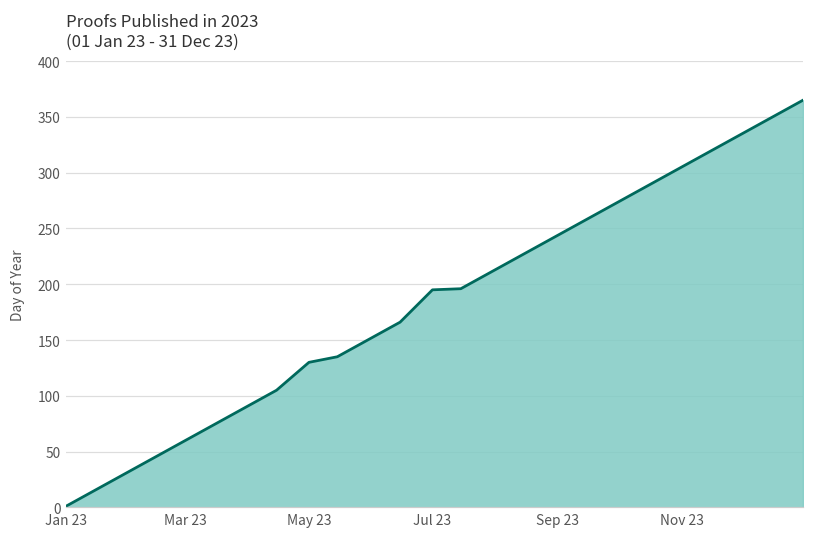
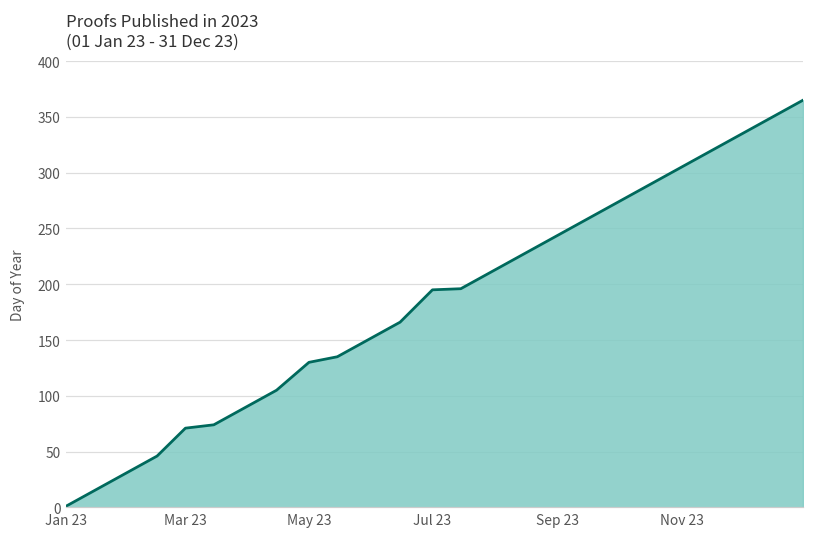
  {
    "Jan 23": 1,
-   "Mar 23": 60,
+   "Mar 23": 71,
    "May 23": 130,
    "Jul 23": 195,
    "Sep 23": 244,
    "Nov 23": 305
  }
